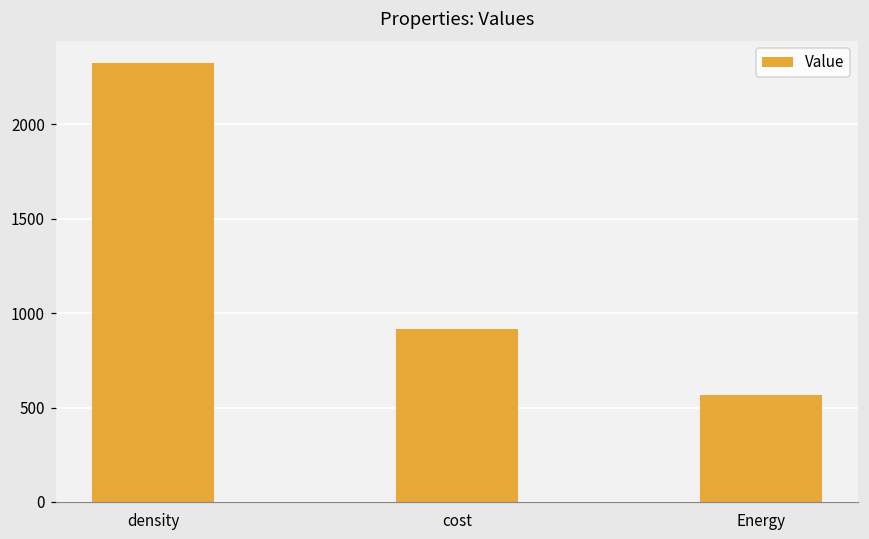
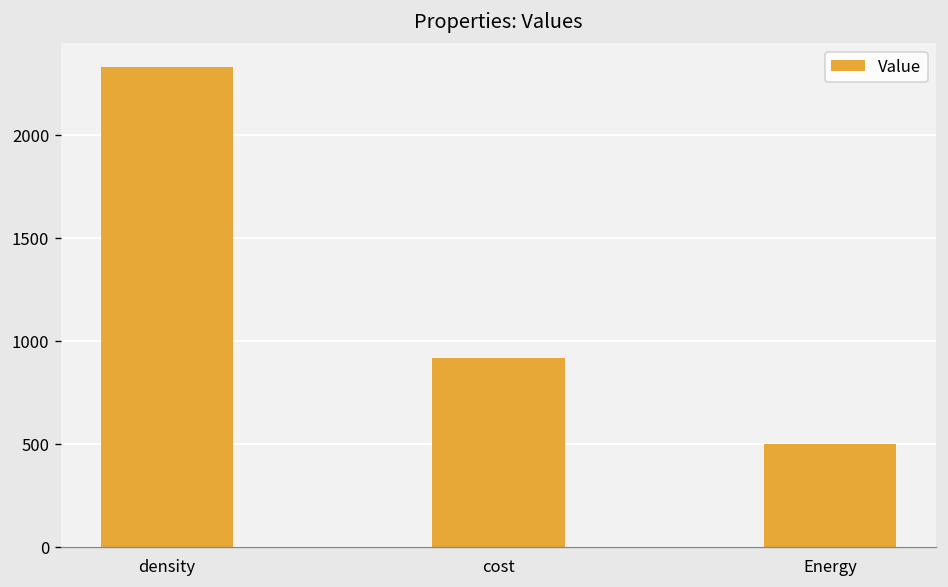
  {
    "density": 2330,
    "cost": 920,
-   "Energy": 570
+   "Energy": 500
  }
